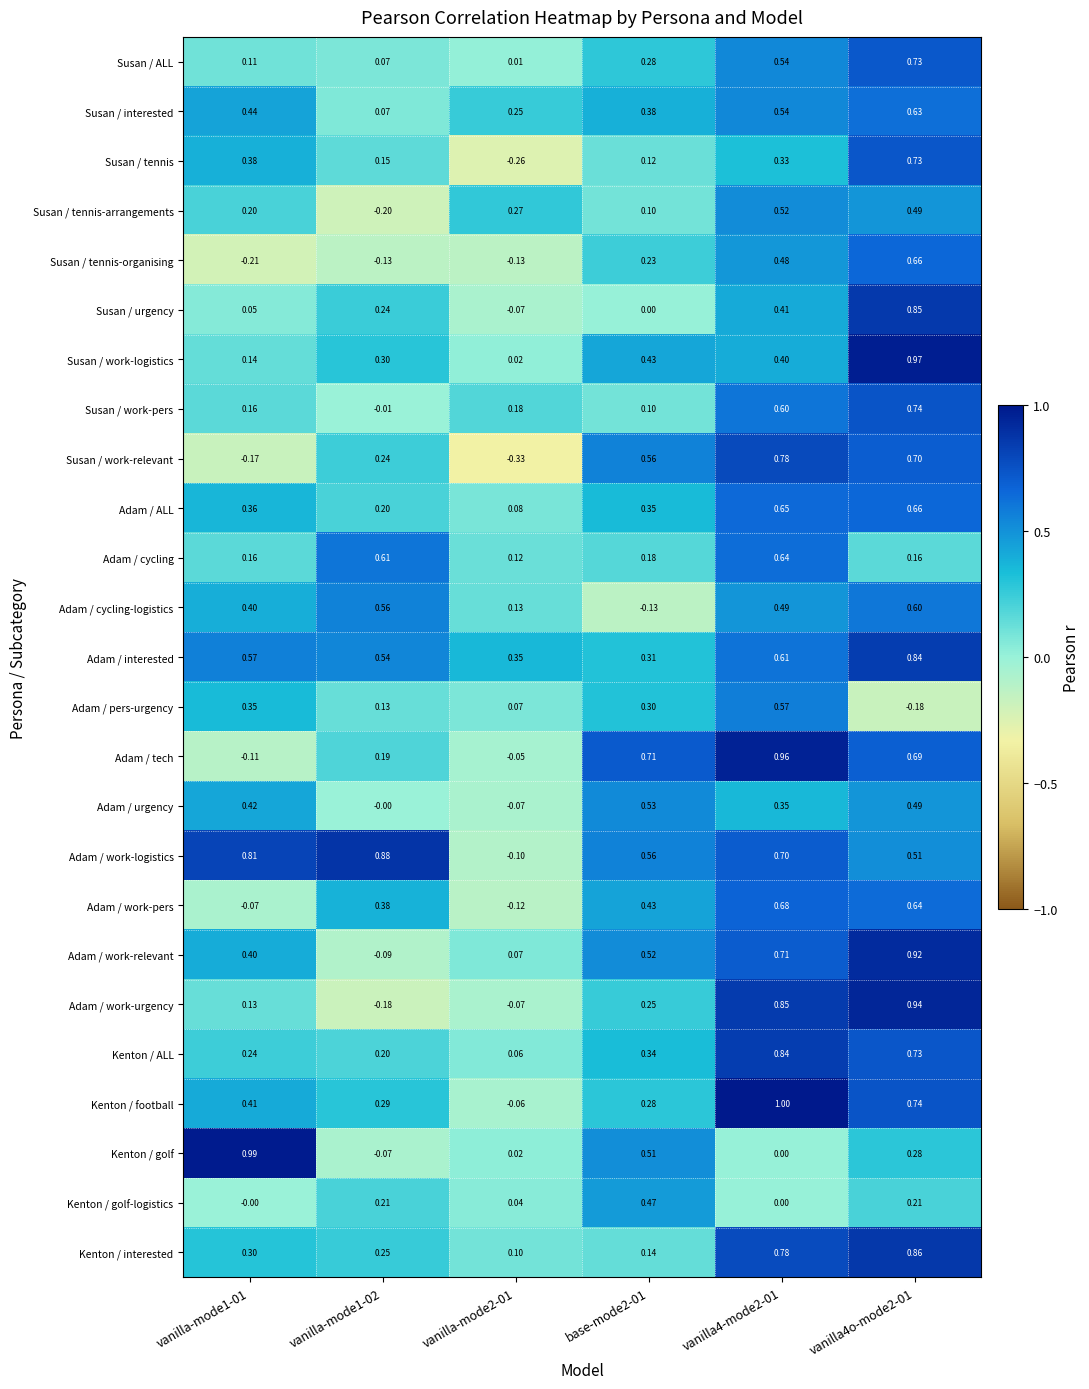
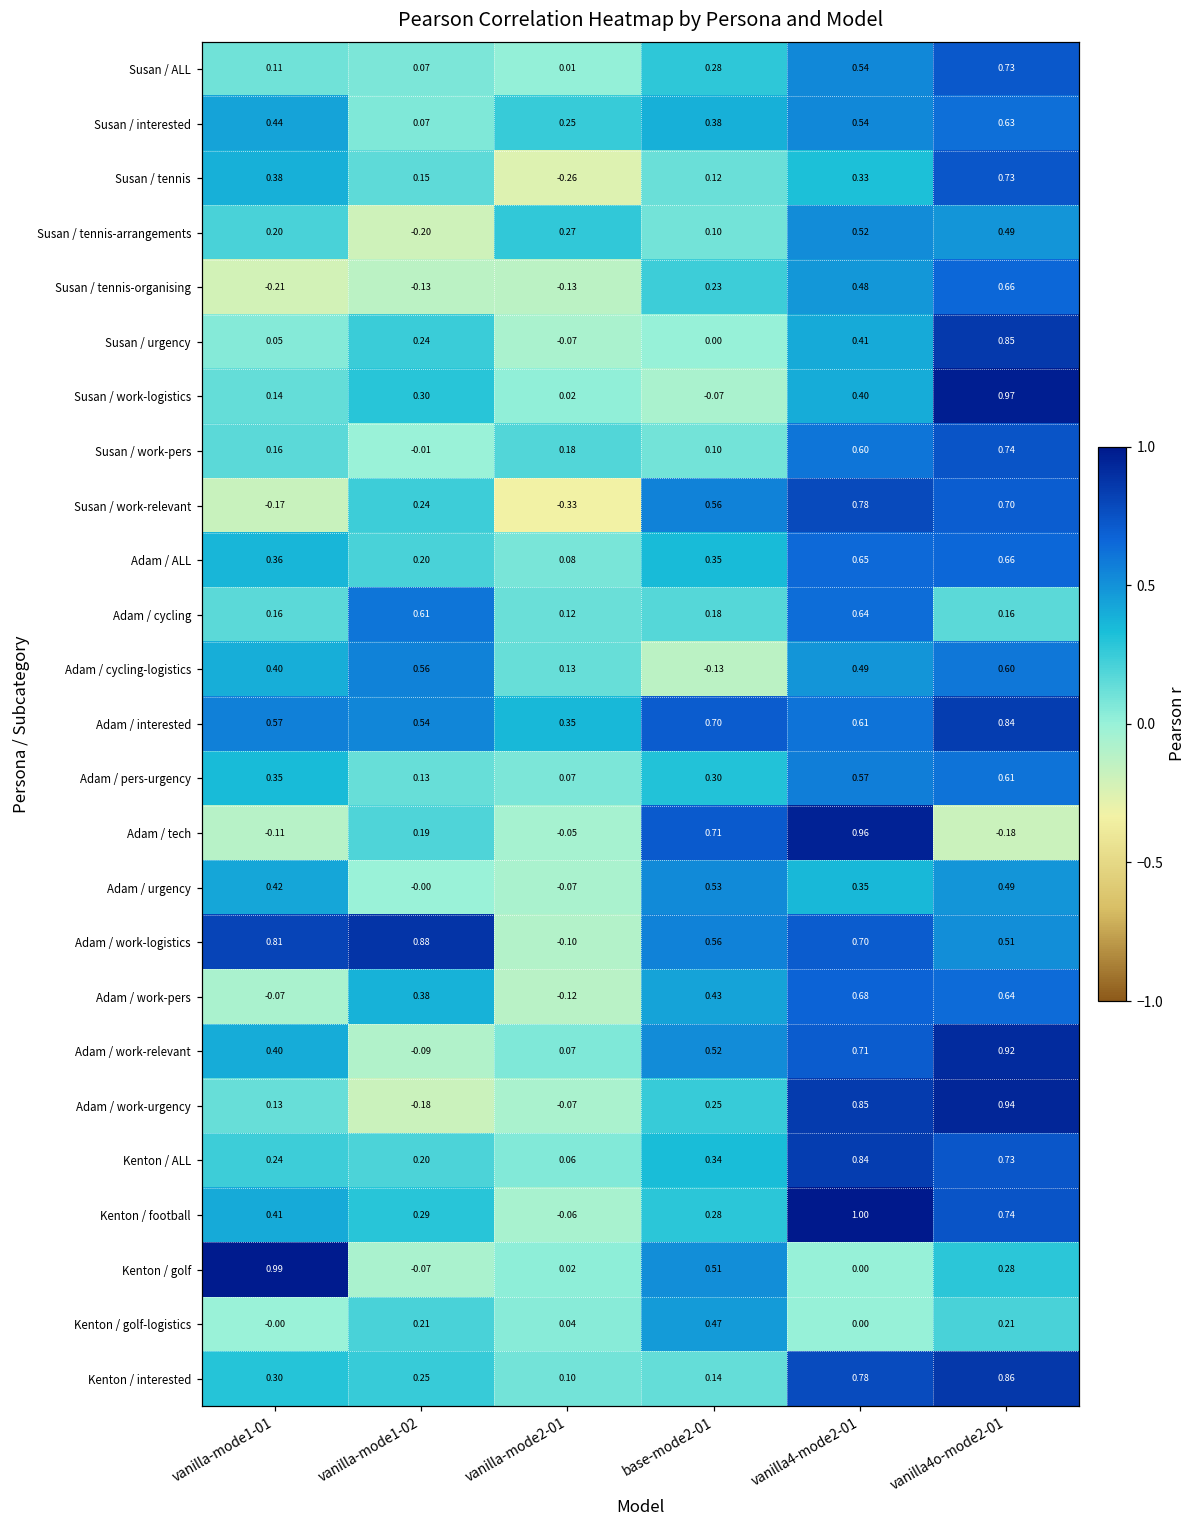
  {
    "Susan / ALL": {
      "vanilla-mode1-01": 0.11,
      "vanilla-mode1-02": 0.07,
      "vanilla-mode2-01": 0.01,
      "base-mode2-01": 0.28,
      "vanilla4-mode2-01": 0.54,
      "vanilla4o-mode2-01": 0.73
    },
    "Susan / interested": {
      "vanilla-mode1-01": 0.44,
      "vanilla-mode1-02": 0.07,
      "vanilla-mode2-01": 0.25,
      "base-mode2-01": 0.38,
      "vanilla4-mode2-01": 0.54,
      "vanilla4o-mode2-01": 0.63
    },
    "Susan / tennis": {
      "vanilla-mode1-01": 0.38,
      "vanilla-mode1-02": 0.15,
      "vanilla-mode2-01": -0.26,
      "base-mode2-01": 0.12,
      "vanilla4-mode2-01": 0.33,
      "vanilla4o-mode2-01": 0.73
    },
    "Susan / tennis-arrangements": {
      "vanilla-mode1-01": 0.20,
      "vanilla-mode1-02": -0.20,
      "vanilla-mode2-01": 0.27,
      "base-mode2-01": 0.10,
      "vanilla4-mode2-01": 0.52,
      "vanilla4o-mode2-01": 0.49
    },
    "Susan / tennis-organising": {
      "vanilla-mode1-01": -0.21,
      "vanilla-mode1-02": -0.13,
      "vanilla-mode2-01": -0.13,
      "base-mode2-01": 0.23,
      "vanilla4-mode2-01": 0.48,
      "vanilla4o-mode2-01": 0.66
    },
    "Susan / urgency": {
      "vanilla-mode1-01": 0.05,
      "vanilla-mode1-02": 0.24,
      "vanilla-mode2-01": -0.07,
      "base-mode2-01": 0.00,
      "vanilla4-mode2-01": 0.41,
      "vanilla4o-mode2-01": 0.85
    },
    "Susan / work-logistics": {
      "vanilla-mode1-01": 0.14,
      "vanilla-mode1-02": 0.30,
      "vanilla-mode2-01": 0.02,
-     "base-mode2-01": 0.43,
+     "base-mode2-01": -0.07,
      "vanilla4-mode2-01": 0.40,
      "vanilla4o-mode2-01": 0.97
    },
    "Susan / work-pers": {
      "vanilla-mode1-01": 0.16,
      "vanilla-mode1-02": -0.01,
      "vanilla-mode2-01": 0.18,
      "base-mode2-01": 0.10,
      "vanilla4-mode2-01": 0.60,
      "vanilla4o-mode2-01": 0.74
    },
    "Susan / work-relevant": {
      "vanilla-mode1-01": -0.17,
      "vanilla-mode1-02": 0.24,
      "vanilla-mode2-01": -0.33,
      "base-mode2-01": 0.56,
      "vanilla4-mode2-01": 0.78,
      "vanilla4o-mode2-01": 0.70
    },
    "Adam / ALL": {
      "vanilla-mode1-01": 0.36,
      "vanilla-mode1-02": 0.20,
      "vanilla-mode2-01": 0.08,
      "base-mode2-01": 0.35,
      "vanilla4-mode2-01": 0.65,
      "vanilla4o-mode2-01": 0.66
    },
    "Adam / cycling": {
      "vanilla-mode1-01": 0.16,
      "vanilla-mode1-02": 0.61,
      "vanilla-mode2-01": 0.12,
      "base-mode2-01": 0.18,
      "vanilla4-mode2-01": 0.64,
      "vanilla4o-mode2-01": 0.16
    },
    "Adam / cycling-logistics": {
      "vanilla-mode1-01": 0.40,
      "vanilla-mode1-02": 0.56,
      "vanilla-mode2-01": 0.13,
      "base-mode2-01": -0.13,
      "vanilla4-mode2-01": 0.49,
      "vanilla4o-mode2-01": 0.60
    },
    "Adam / interested": {
      "vanilla-mode1-01": 0.57,
      "vanilla-mode1-02": 0.54,
      "vanilla-mode2-01": 0.35,
-     "base-mode2-01": 0.31,
+     "base-mode2-01": 0.70,
      "vanilla4-mode2-01": 0.61,
      "vanilla4o-mode2-01": 0.84
    },
    "Adam / pers-urgency": {
      "vanilla-mode1-01": 0.35,
      "vanilla-mode1-02": 0.13,
      "vanilla-mode2-01": 0.07,
      "base-mode2-01": 0.30,
      "vanilla4-mode2-01": 0.57,
-     "vanilla4o-mode2-01": -0.18
+     "vanilla4o-mode2-01": 0.61
    },
    "Adam / tech": {
      "vanilla-mode1-01": -0.11,
      "vanilla-mode1-02": 0.19,
      "vanilla-mode2-01": -0.05,
      "base-mode2-01": 0.71,
      "vanilla4-mode2-01": 0.96,
-     "vanilla4o-mode2-01": 0.69
+     "vanilla4o-mode2-01": -0.18
    },
    "Adam / urgency": {
      "vanilla-mode1-01": 0.42,
      "vanilla-mode1-02": -0.00,
      "vanilla-mode2-01": -0.07,
      "base-mode2-01": 0.53,
      "vanilla4-mode2-01": 0.35,
      "vanilla4o-mode2-01": 0.49
    },
    "Adam / work-logistics": {
      "vanilla-mode1-01": 0.81,
      "vanilla-mode1-02": 0.88,
      "vanilla-mode2-01": -0.10,
      "base-mode2-01": 0.56,
      "vanilla4-mode2-01": 0.70,
      "vanilla4o-mode2-01": 0.51
    },
    "Adam / work-pers": {
      "vanilla-mode1-01": -0.07,
      "vanilla-mode1-02": 0.38,
      "vanilla-mode2-01": -0.12,
      "base-mode2-01": 0.43,
      "vanilla4-mode2-01": 0.68,
      "vanilla4o-mode2-01": 0.64
    },
    "Adam / work-relevant": {
      "vanilla-mode1-01": 0.40,
      "vanilla-mode1-02": -0.09,
      "vanilla-mode2-01": 0.07,
      "base-mode2-01": 0.52,
      "vanilla4-mode2-01": 0.71,
      "vanilla4o-mode2-01": 0.92
    },
    "Adam / work-urgency": {
      "vanilla-mode1-01": 0.13,
      "vanilla-mode1-02": -0.18,
      "vanilla-mode2-01": -0.07,
      "base-mode2-01": 0.25,
      "vanilla4-mode2-01": 0.85,
      "vanilla4o-mode2-01": 0.94
    },
    "Kenton / ALL": {
      "vanilla-mode1-01": 0.24,
      "vanilla-mode1-02": 0.20,
      "vanilla-mode2-01": 0.06,
      "base-mode2-01": 0.34,
      "vanilla4-mode2-01": 0.84,
      "vanilla4o-mode2-01": 0.73
    },
    "Kenton / football": {
      "vanilla-mode1-01": 0.41,
      "vanilla-mode1-02": 0.29,
      "vanilla-mode2-01": -0.06,
      "base-mode2-01": 0.28,
      "vanilla4-mode2-01": 1.00,
      "vanilla4o-mode2-01": 0.74
    },
    "Kenton / golf": {
      "vanilla-mode1-01": 0.99,
      "vanilla-mode1-02": -0.07,
      "vanilla-mode2-01": 0.02,
      "base-mode2-01": 0.51,
      "vanilla4-mode2-01": 0.00,
      "vanilla4o-mode2-01": 0.28
    },
    "Kenton / golf-logistics": {
      "vanilla-mode1-01": -0.00,
      "vanilla-mode1-02": 0.21,
      "vanilla-mode2-01": 0.04,
      "base-mode2-01": 0.47,
      "vanilla4-mode2-01": 0.00,
      "vanilla4o-mode2-01": 0.21
    },
    "Kenton / interested": {
      "vanilla-mode1-01": 0.30,
      "vanilla-mode1-02": 0.25,
      "vanilla-mode2-01": 0.10,
      "base-mode2-01": 0.14,
      "vanilla4-mode2-01": 0.78,
      "vanilla4o-mode2-01": 0.86
    }
  }
